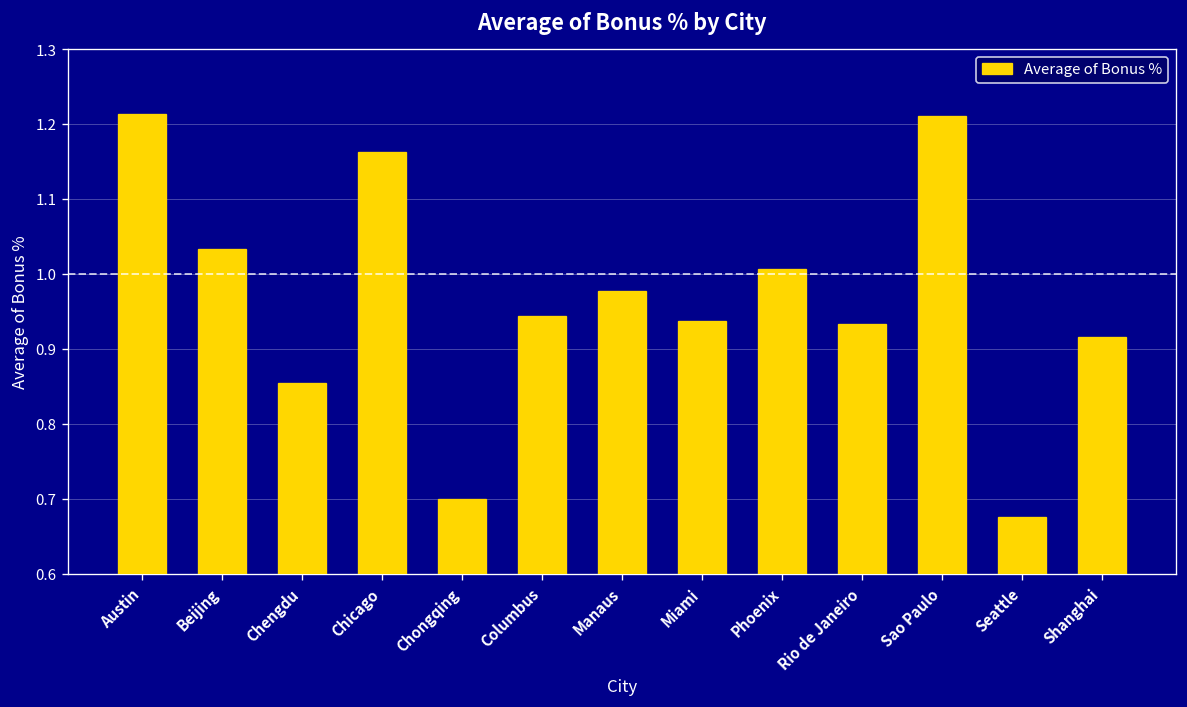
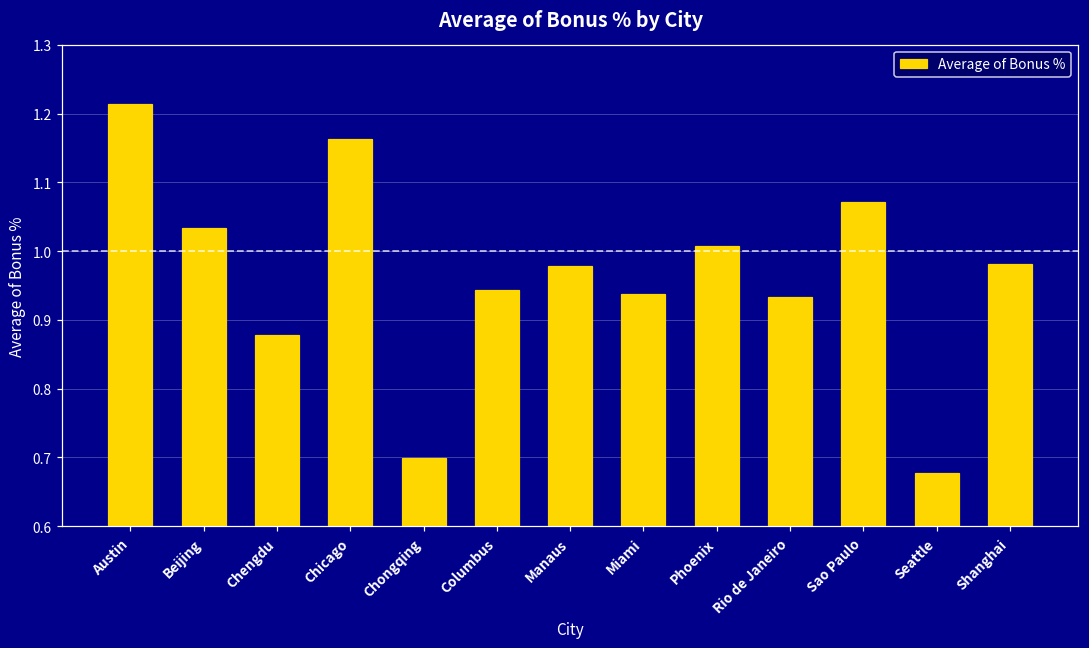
  {
    "Austin": 1.21,
    "Beijing": 1.03,
-   "Chengdu": 0.85,
+   "Chengdu": 0.88,
    "Chicago": 1.16,
    "Chongqing": 0.70,
    "Columbus": 0.94,
    "Manaus": 0.98,
    "Miami": 0.94,
    "Phoenix": 1.01,
    "Rio de Janeiro": 0.93,
-   "Sao Paulo": 1.21,
+   "Sao Paulo": 1.07,
    "Seattle": 0.68,
-   "Shanghai": 0.92
+   "Shanghai": 0.98
  }
